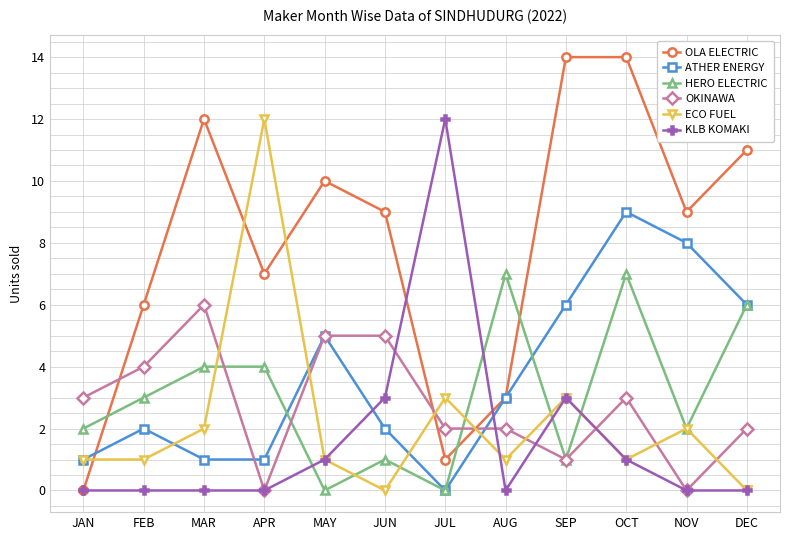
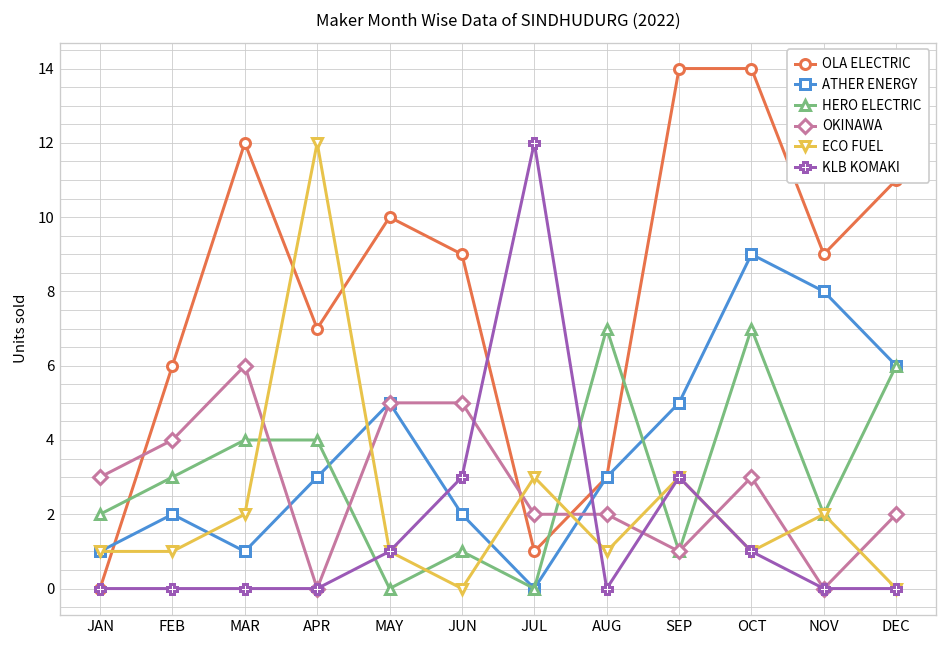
  {
    "OLA ELECTRIC": {
      "FEB": 6,
      "MAR": 12,
      "APR": 7,
      "MAY": 10,
      "JUN": 9,
      "JUL": 1,
      "SEP": 14,
      "OCT": 14,
      "NOV": 9,
      "DEC": 11
    },
    "ATHER ENERGY": {
      "FEB": 2,
      "MAR": 1,
-     "APR": 1,
+     "APR": 3,
      "JUN": 2,
-     "SEP": 6,
+     "SEP": 5,
      "OCT": 9,
      "NOV": 8
    },
    "HERO ELECTRIC": {
      "JAN": 2,
      "FEB": 3,
      "MAR": 4,
      "APR": 4,
      "MAY": 0,
      "JUN": 1,
      "AUG": 7,
      "OCT": 7
    },
    "ECO FUEL": {
      "FEB": 1,
      "MAR": 2,
      "APR": 12,
      "JUN": 0,
      "JUL": 3,
      "AUG": 1
    }
  }
